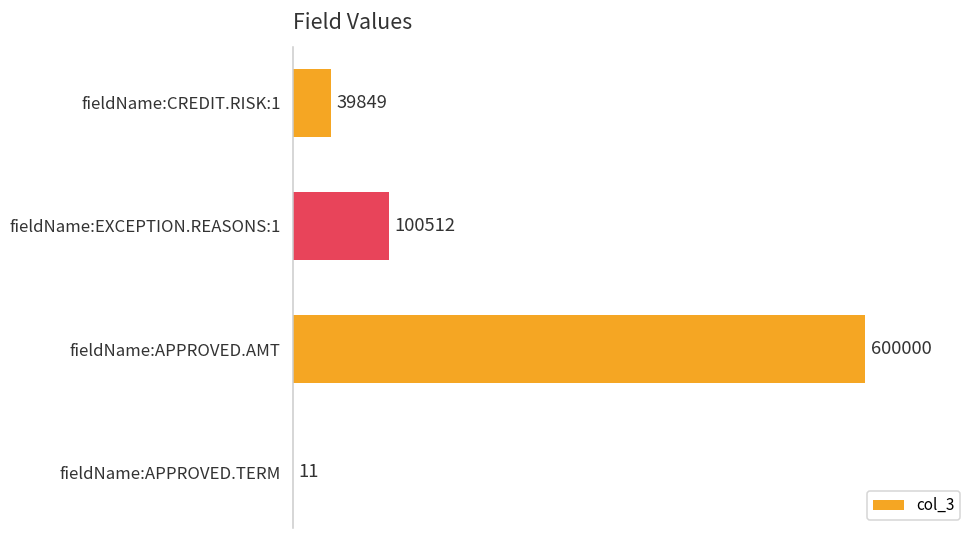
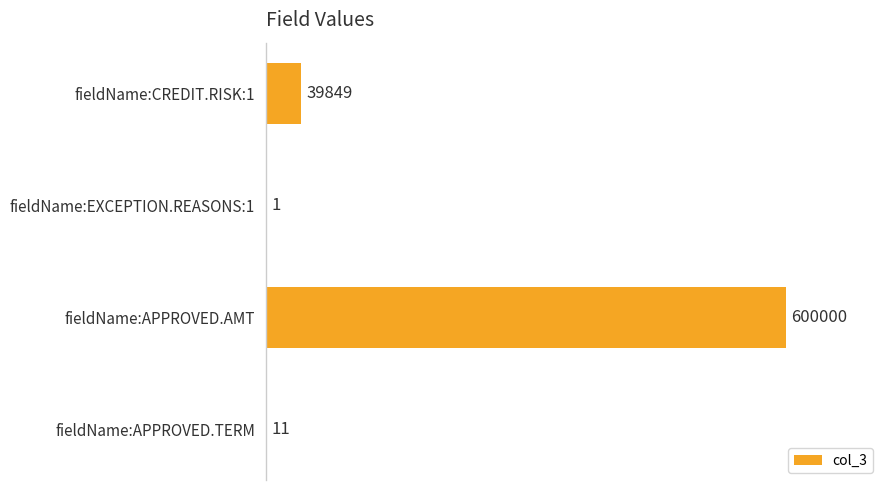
  {
    "fieldName:CREDIT.RISK:1": 39849,
-   "fieldName:EXCEPTION.REASONS:1": 100512,
+   "fieldName:EXCEPTION.REASONS:1": 1,
    "fieldName:APPROVED.AMT": 600000,
    "fieldName:APPROVED.TERM": 11
  }
